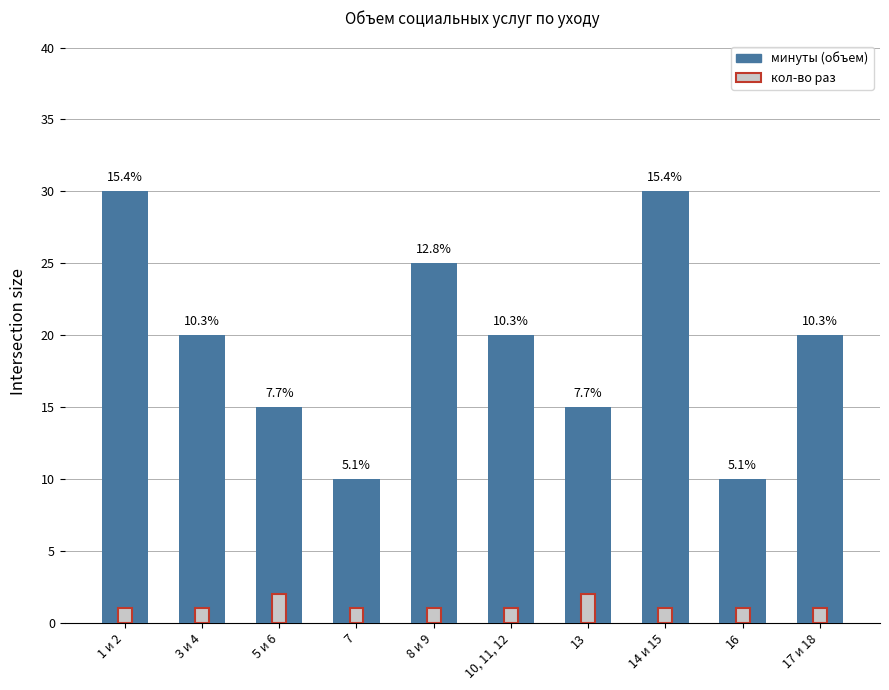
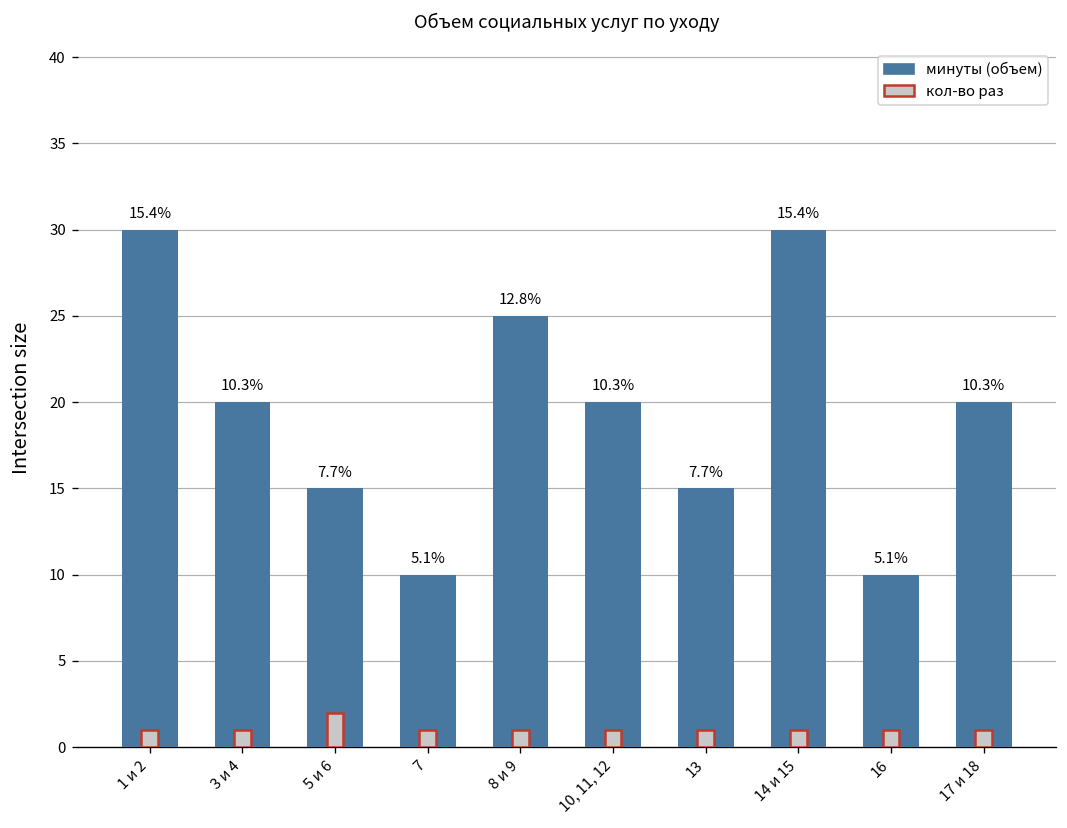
  {
    "кол-во раз": {
-     "13": 2
+     "13": 1
    }
  }
